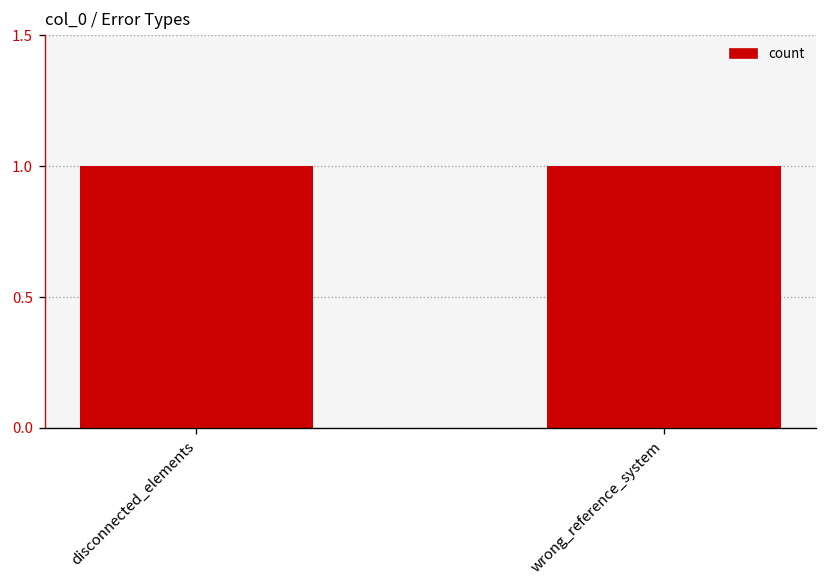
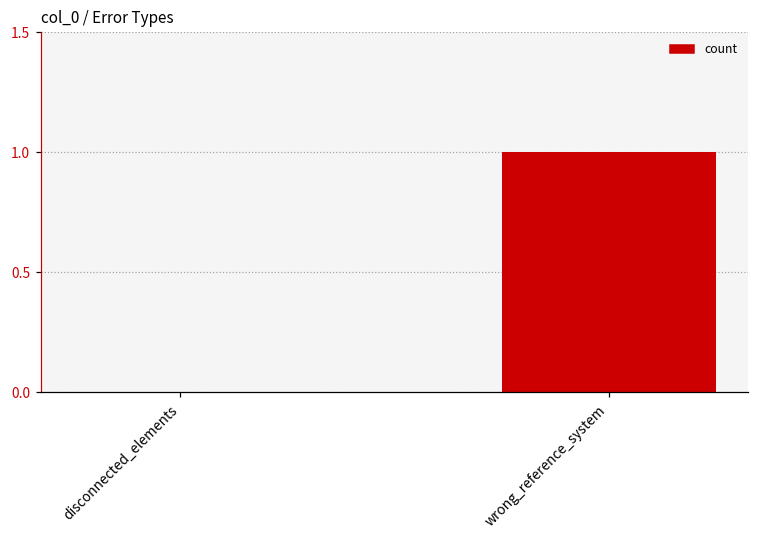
  {
-   "disconnected_elements": 1,
+   "disconnected_elements": 0,
    "wrong_reference_system": 1
  }
